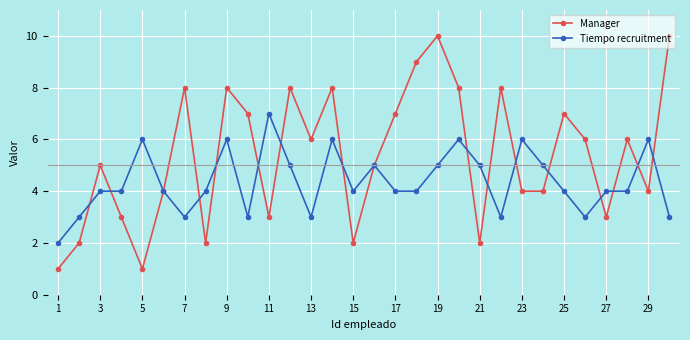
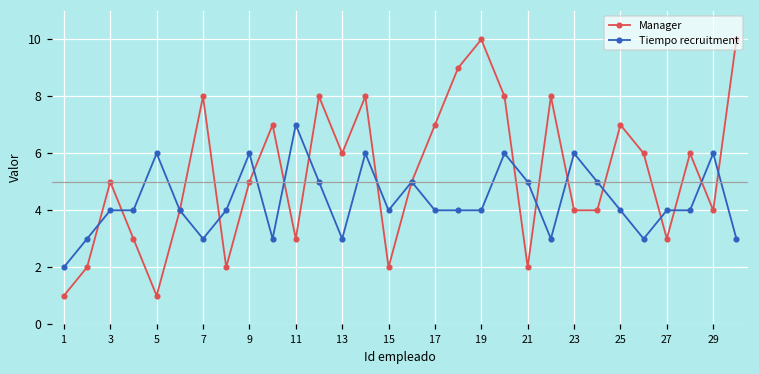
  {
    "Manager": {
      "1": 1,
      "3": 5,
      "5": 1,
      "7": 8,
-     "9": 8,
+     "9": 5,
      "11": 3,
      "13": 6,
      "15": 2,
      "17": 7,
      "19": 10,
      "21": 2,
      "23": 4,
      "25": 7,
      "27": 3,
      "29": 4
    },
    "Tiempo recruitment": {
      "1": 2,
      "3": 4,
      "5": 6,
      "7": 3,
      "9": 6,
      "11": 7,
      "13": 3,
      "15": 4,
      "17": 4,
-     "19": 5,
+     "19": 4,
      "21": 5,
      "23": 6,
      "25": 4,
      "27": 4,
      "29": 6
    }
  }
